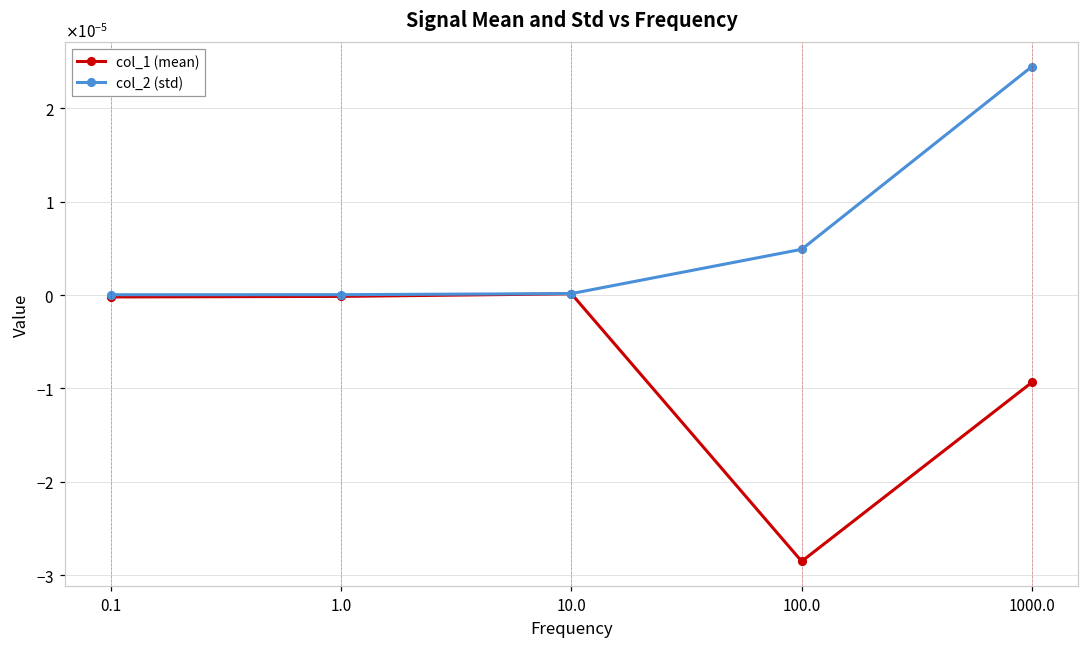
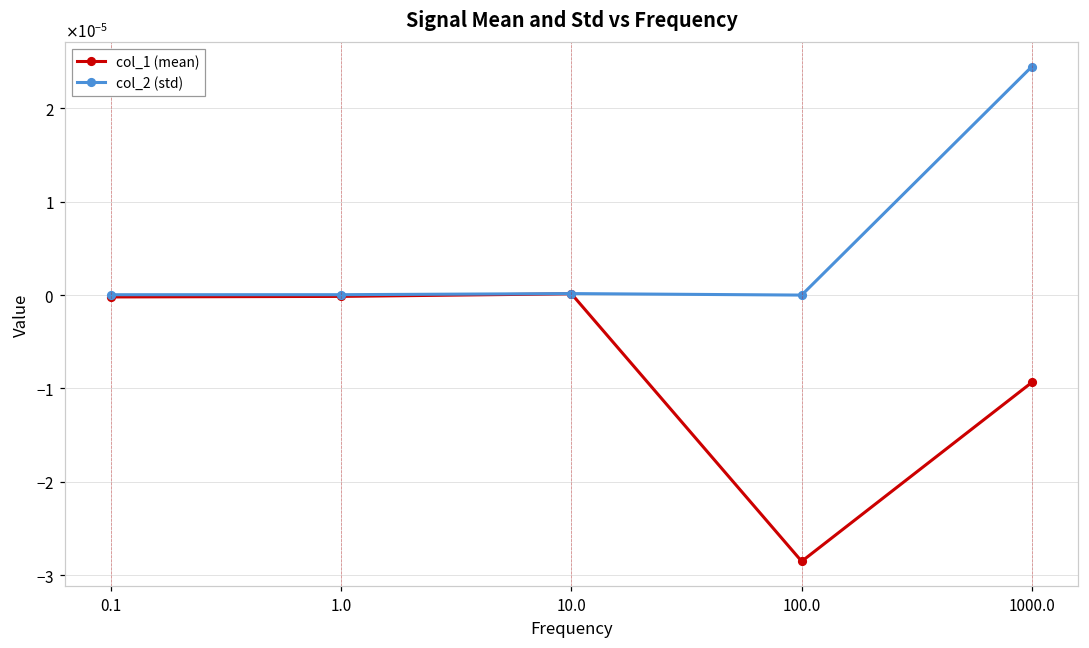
  {
    "col_1 (mean)": {
      "100.0": -0.000029,
      "1000.0": -0.000009
    },
    "col_2 (std)": {
-     "100.0": 0.000005,
+     "100.0": 0.000000,
      "1000.0": 0.000024
    }
  }
